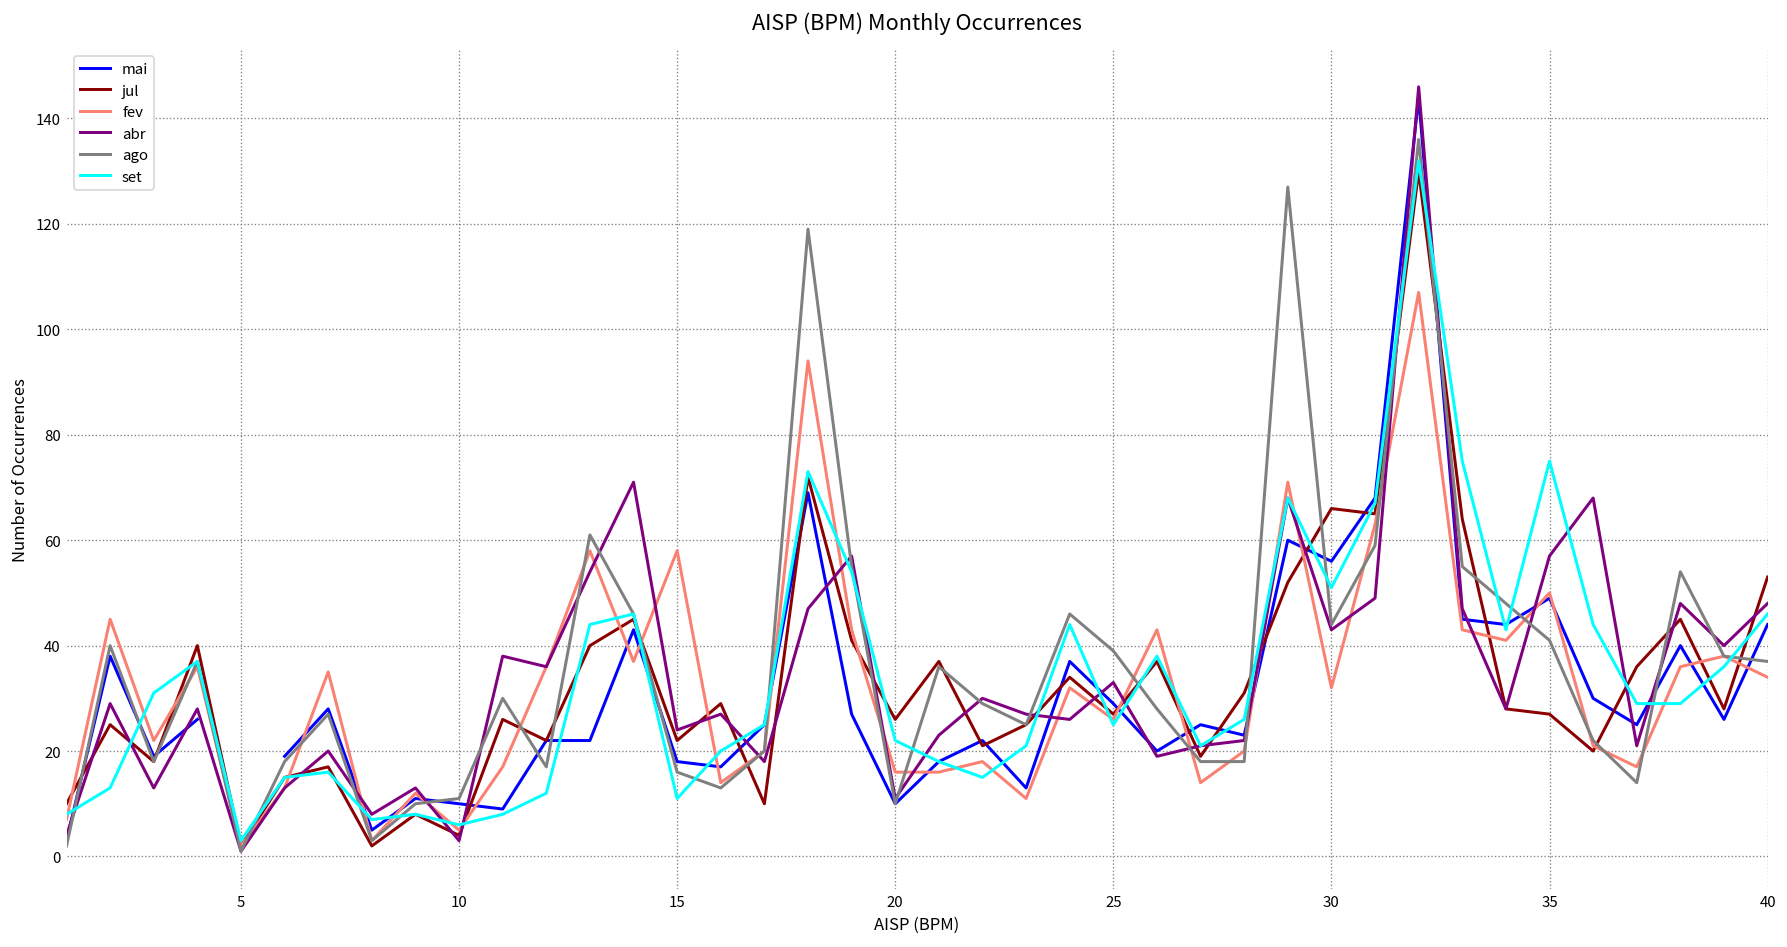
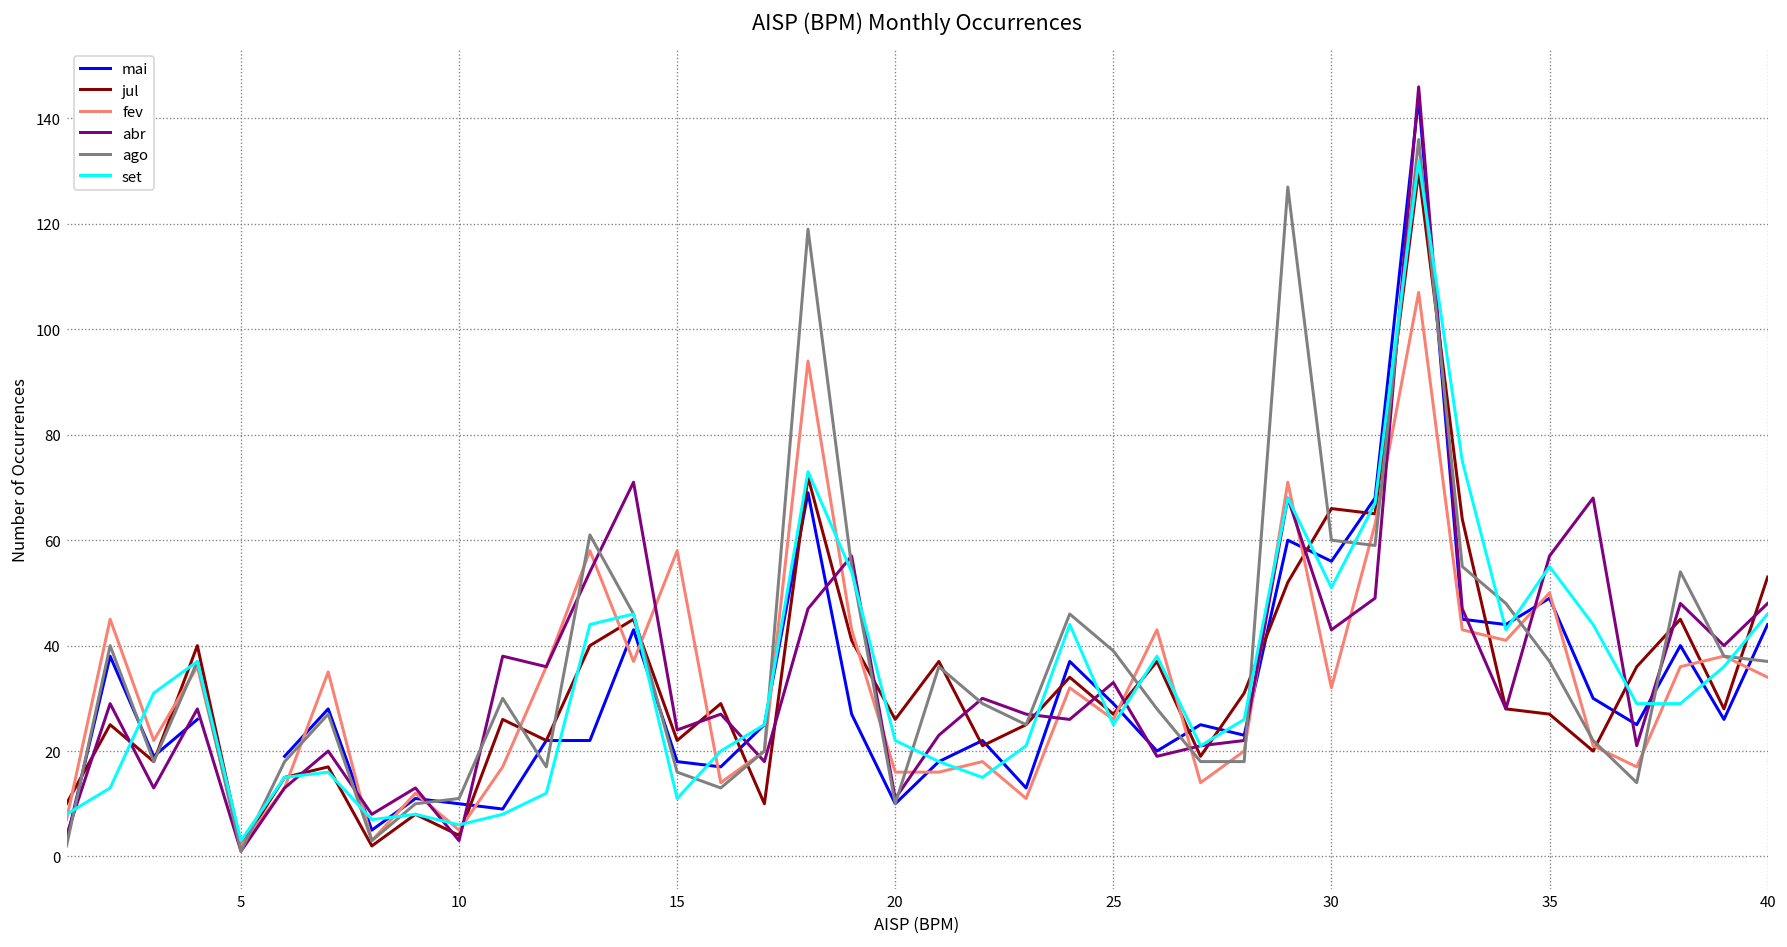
  {
    "mai": {
      "10": 10,
      "15": 18,
      "25": 29,
      "30": 56,
      "35": 49,
      "40": 44
    },
    "jul": {
      "10": 4,
      "15": 22,
      "20": 26,
      "25": 27,
      "30": 66,
      "35": 27,
      "40": 53
    },
    "fev": {
      "10": 5,
      "15": 58,
      "20": 16,
      "25": 26,
      "30": 32,
      "35": 50,
      "40": 34
    },
    "abr": {
      "10": 3,
      "15": 24,
      "20": 11,
      "25": 33,
      "30": 43,
      "35": 57,
      "40": 48
    },
    "ago": {
      "10": 11,
      "15": 16,
      "25": 39,
-     "30": 44,
-     "35": 41,
+     "30": 60,
+     "35": 37,
      "40": 37
    },
    "set": {
      "5": 3,
      "10": 6,
      "15": 11,
      "20": 22,
      "25": 25,
      "30": 51,
-     "35": 75,
+     "35": 55,
      "40": 46
    }
  }
